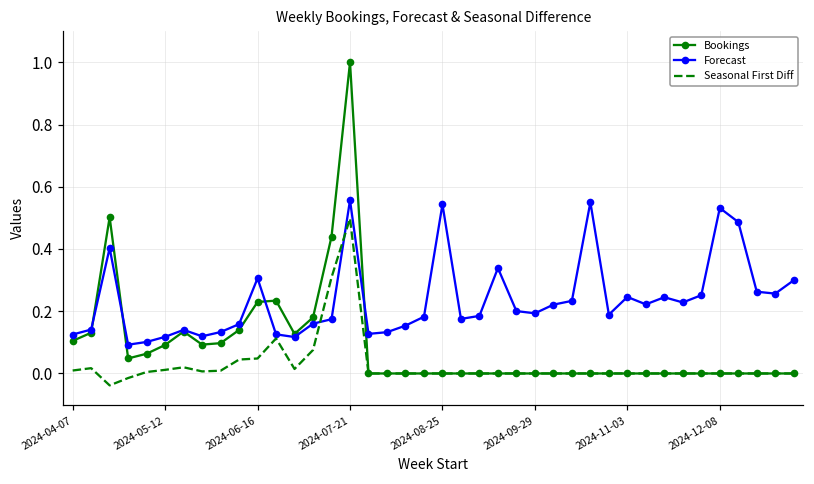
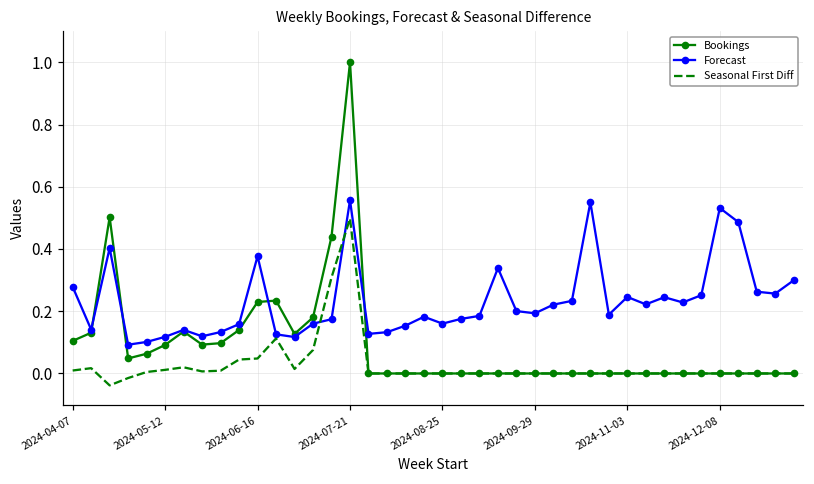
  {
    "Forecast": {
-     "2024-04-07": 0.13,
+     "2024-04-07": 0.28,
      "2024-05-12": 0.12,
-     "2024-06-16": 0.31,
+     "2024-06-16": 0.38,
      "2024-07-21": 0.56,
-     "2024-08-25": 0.54,
+     "2024-08-25": 0.16,
      "2024-09-29": 0.19,
      "2024-11-03": 0.25,
      "2024-12-08": 0.53
    }
  }
